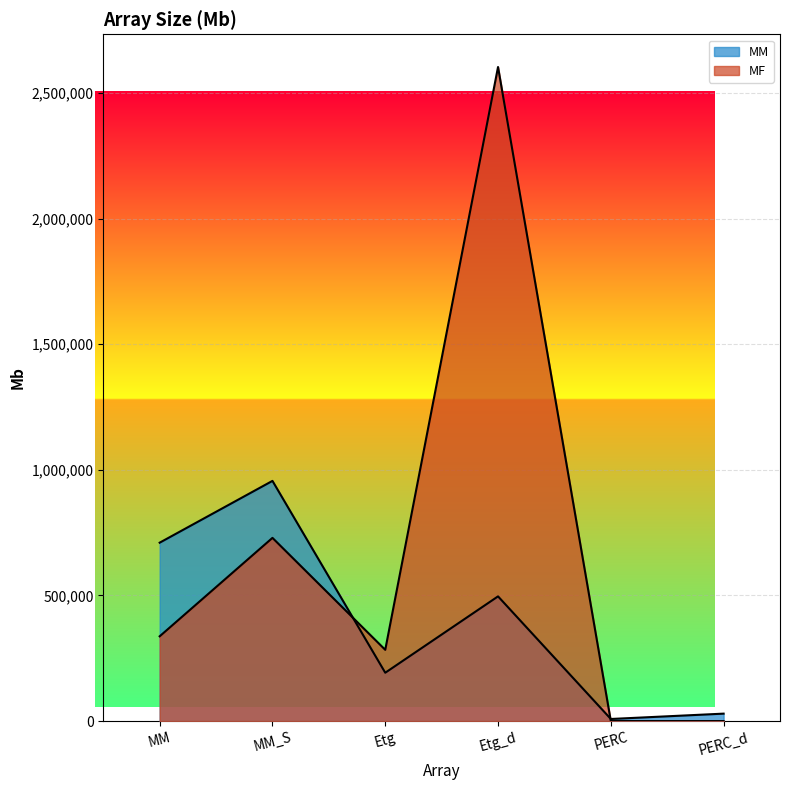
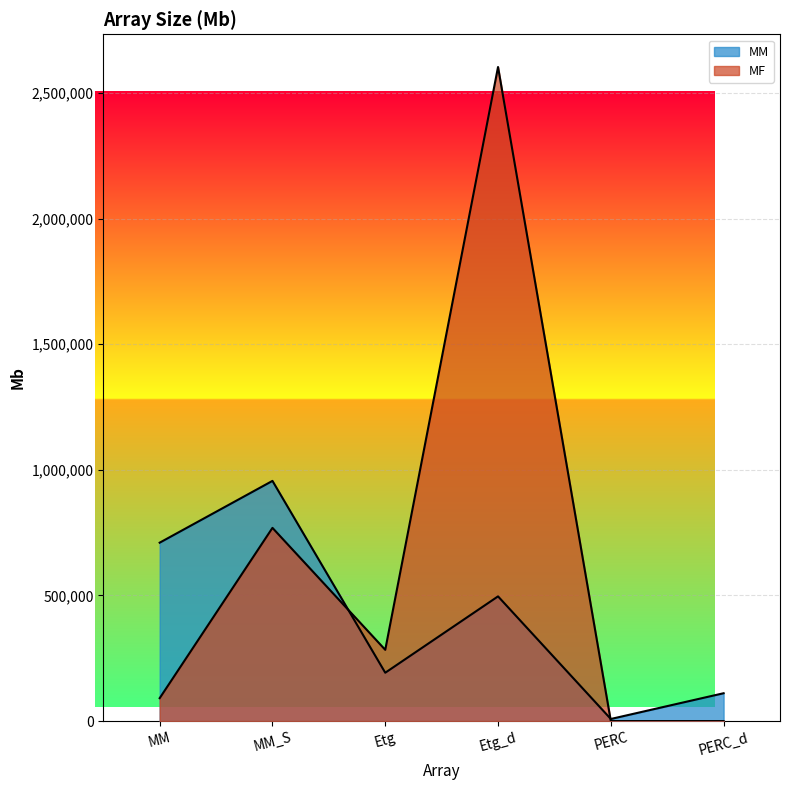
  {
    "MM": {
      "MM": "710,000",
      "MM_S": "960,000",
      "Etg": "190,000",
      "Etg_d": "500,000",
-     "PERC_d": "30,000"
+     "PERC_d": "110,000"
    },
    "MF": {
-     "MM": "340,000",
-     "MM_S": "730,000",
+     "MM": "90,000",
+     "MM_S": "770,000",
      "Etg": "280,000",
      "Etg_d": "2,600,000",
      "PERC_d": "0"
    }
  }
